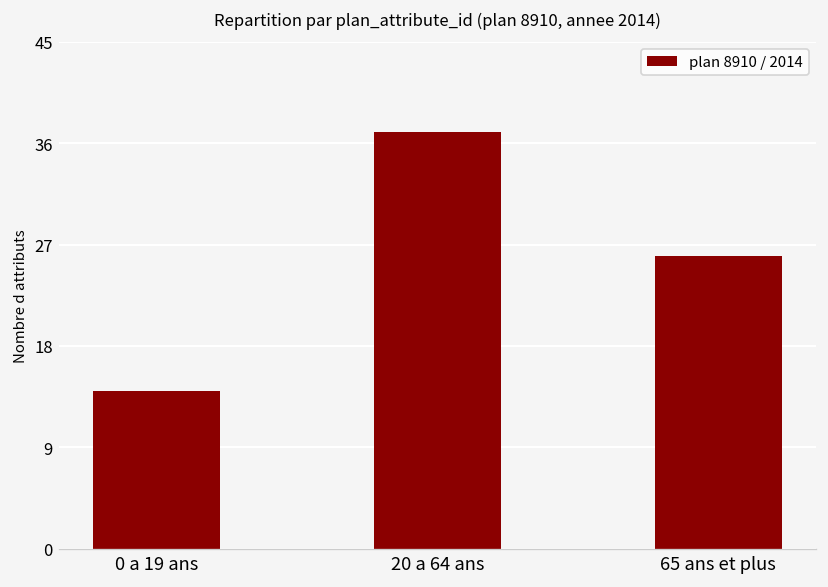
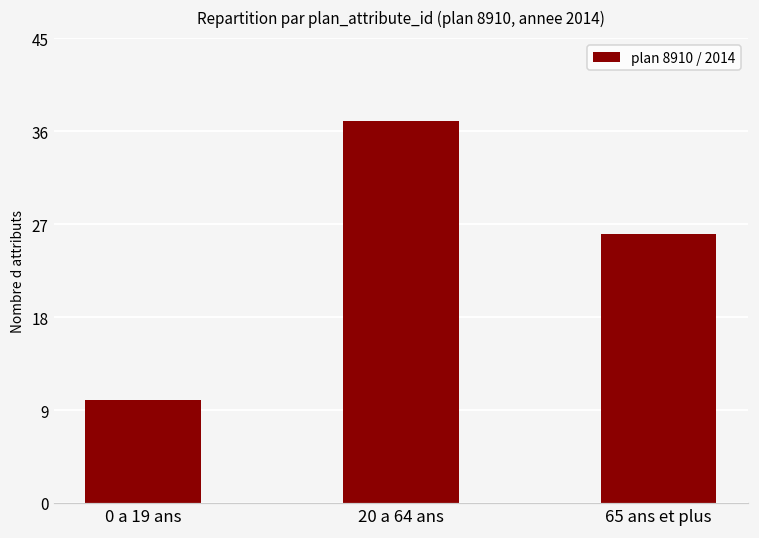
  {
-   "0 a 19 ans": 14,
+   "0 a 19 ans": 10,
    "20 a 64 ans": 37,
    "65 ans et plus": 26
  }
